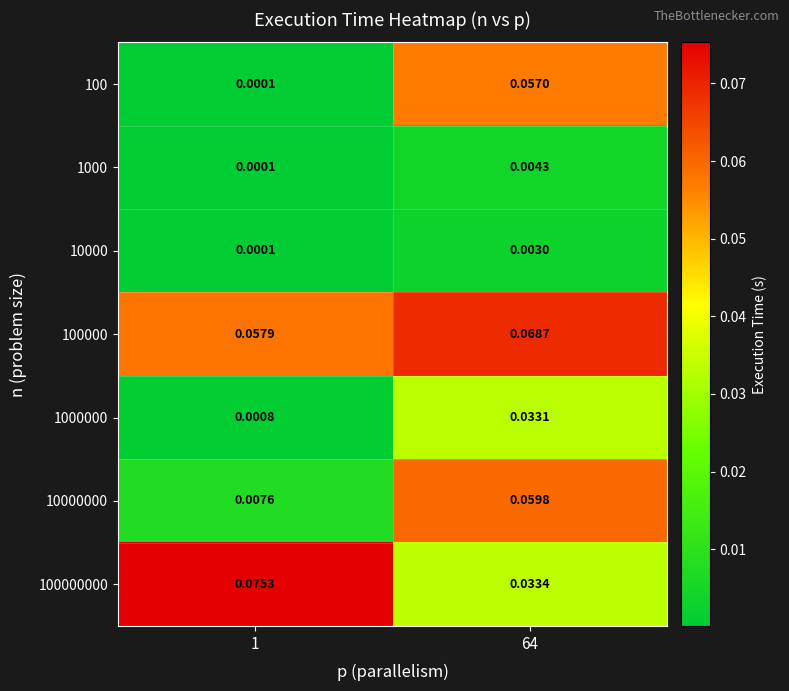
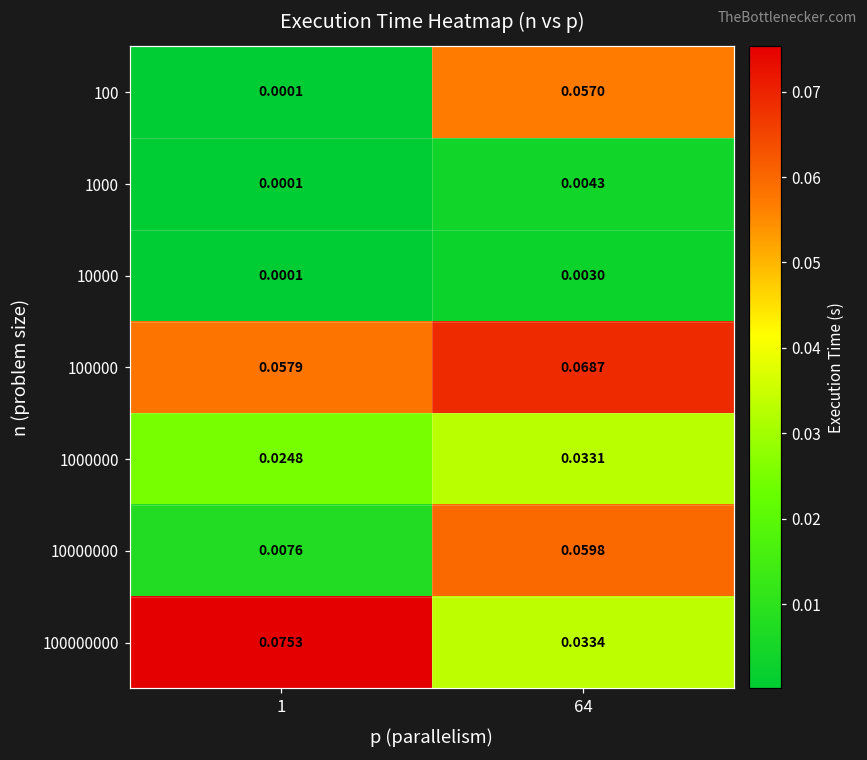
  {
    "100": {
      "1": 0.0001,
      "64": 0.0570
    },
    "1000": {
      "1": 0.0001,
      "64": 0.0043
    },
    "10000": {
      "1": 0.0001,
      "64": 0.0030
    },
    "100000": {
      "1": 0.0579,
      "64": 0.0687
    },
    "1000000": {
-     "1": 0.0008,
+     "1": 0.0248,
      "64": 0.0331
    },
    "10000000": {
      "1": 0.0076,
      "64": 0.0598
    },
    "100000000": {
      "1": 0.0753,
      "64": 0.0334
    }
  }
